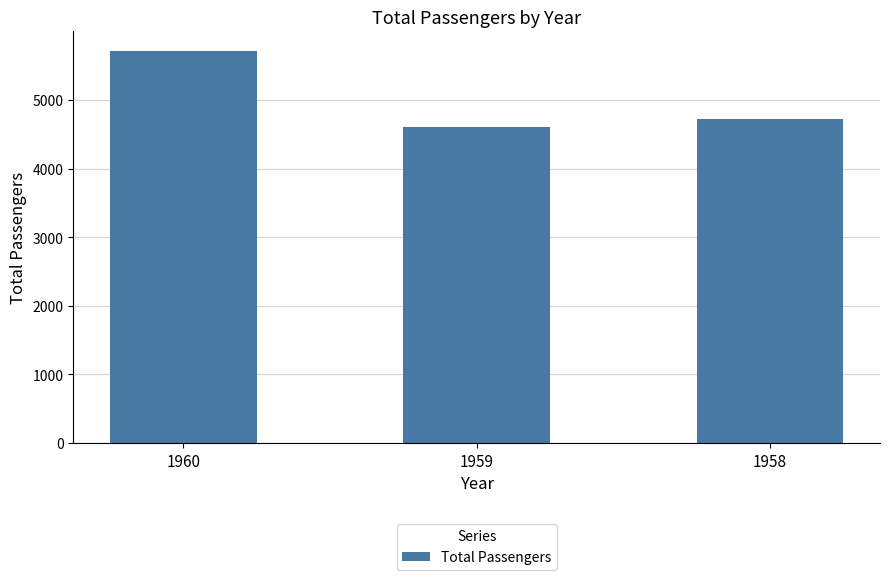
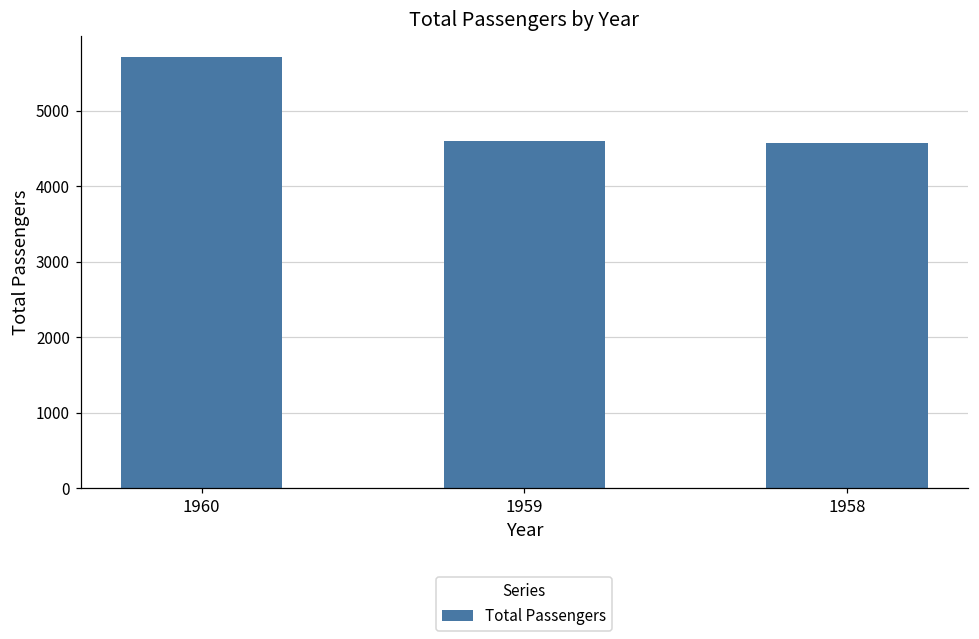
  {
    "1960": 5700,
    "1959": 4600,
-   "1958": 4700
+   "1958": 4600
  }
